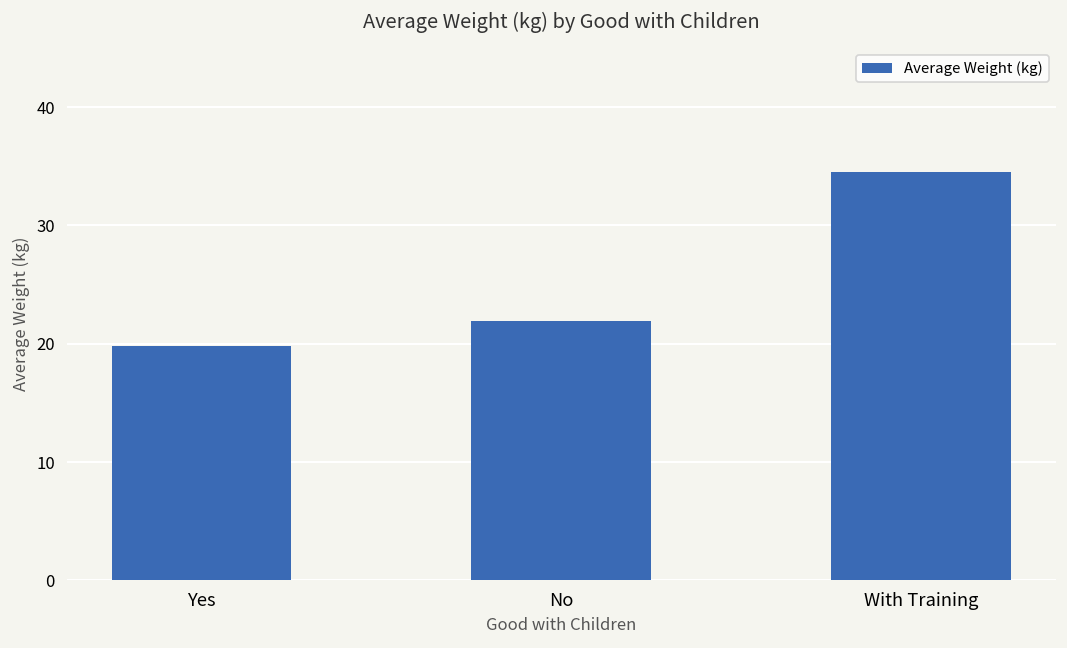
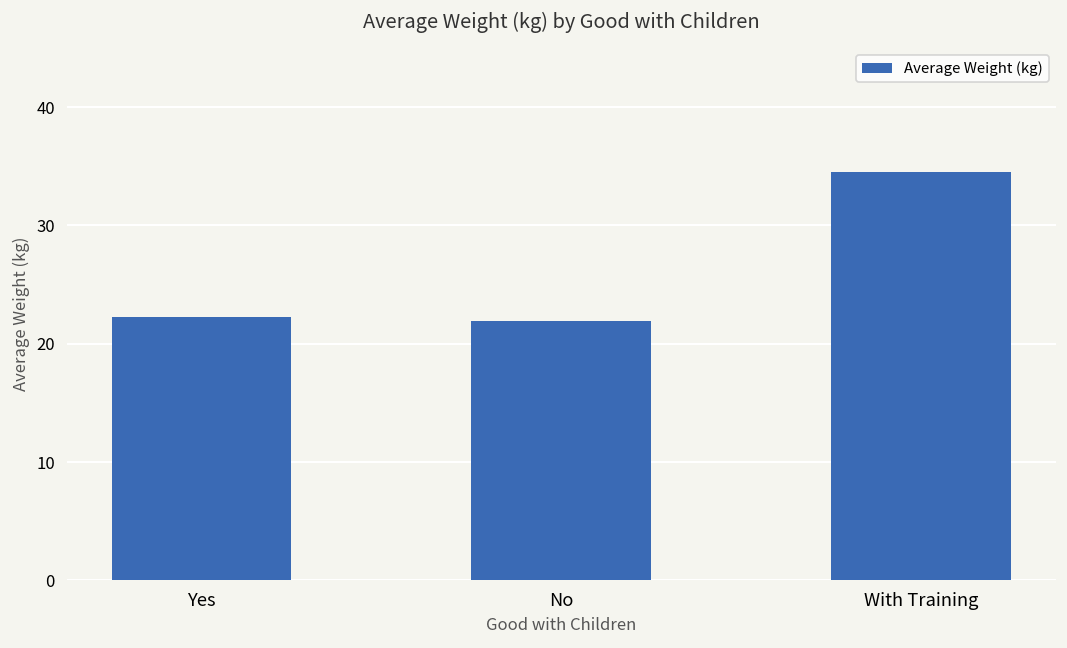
  {
-   "Yes": 20,
+   "Yes": 22,
    "No": 22,
    "With Training": 35
  }
